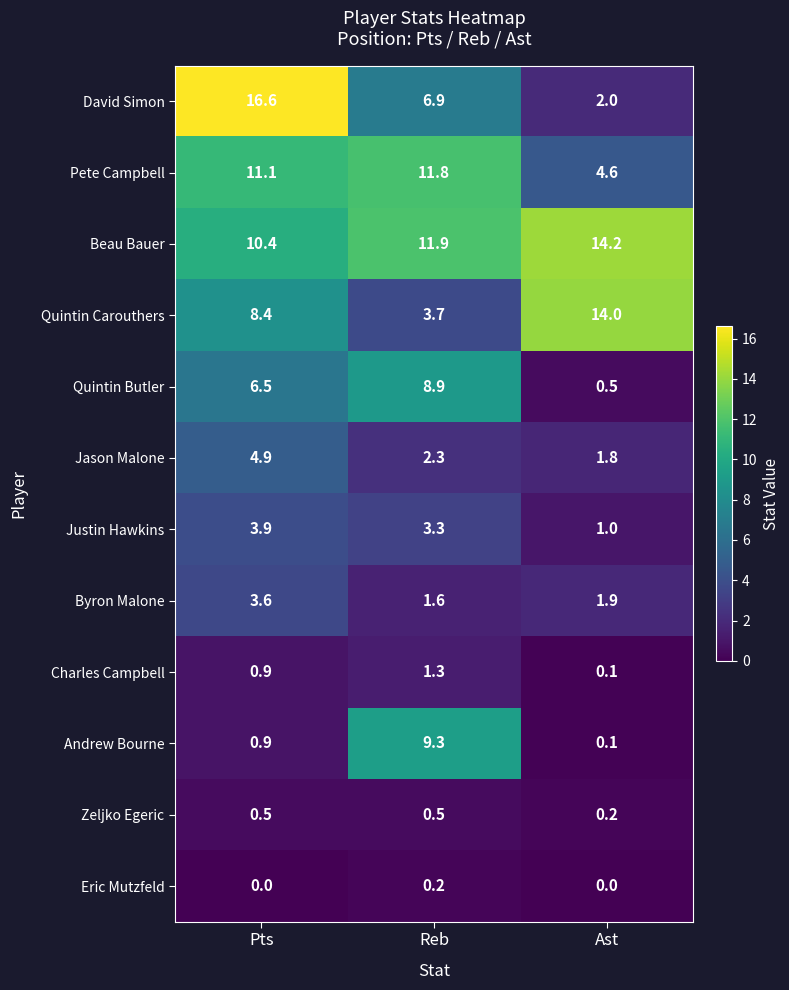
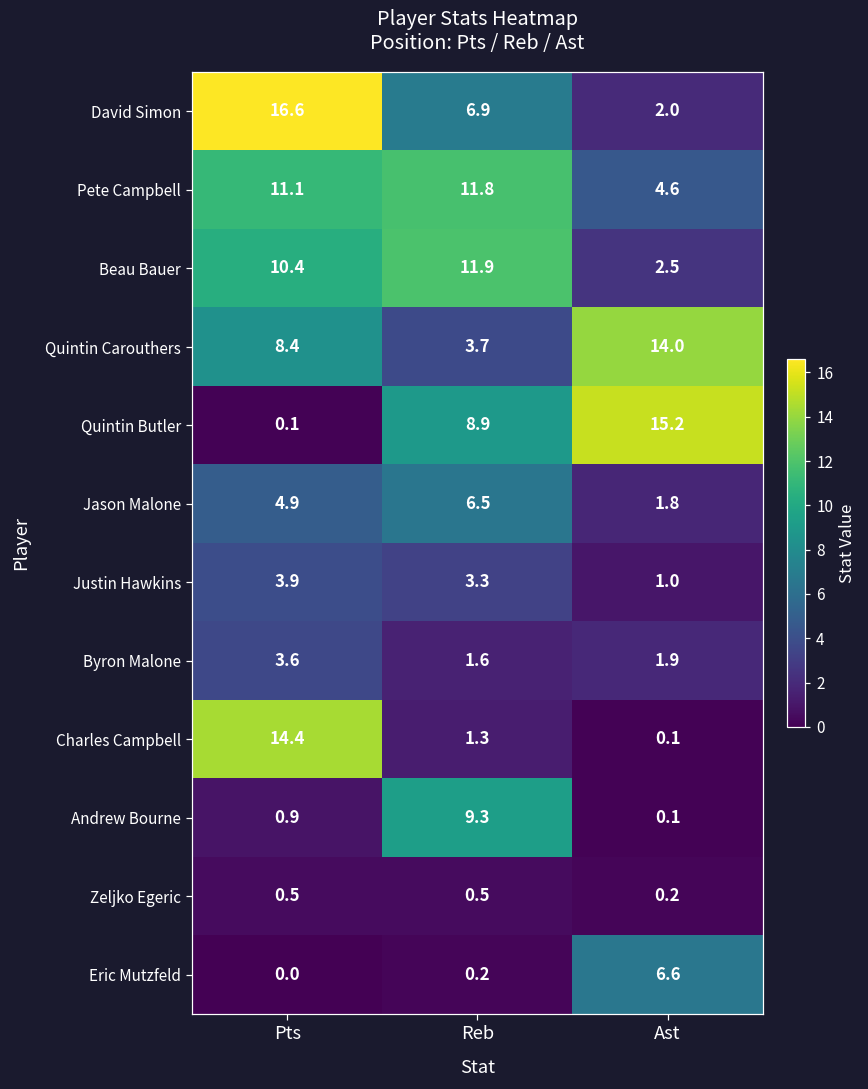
  {
    "David Simon": {
      "Pts": 16.6,
      "Reb": 6.9,
      "Ast": 2.0
    },
    "Pete Campbell": {
      "Pts": 11.1,
      "Reb": 11.8,
      "Ast": 4.6
    },
    "Beau Bauer": {
      "Pts": 10.4,
      "Reb": 11.9,
-     "Ast": 14.2
+     "Ast": 2.5
    },
    "Quintin Carouthers": {
      "Pts": 8.4,
      "Reb": 3.7,
      "Ast": 14.0
    },
    "Quintin Butler": {
-     "Pts": 6.5,
+     "Pts": 0.1,
      "Reb": 8.9,
-     "Ast": 0.5
+     "Ast": 15.2
    },
    "Jason Malone": {
      "Pts": 4.9,
-     "Reb": 2.3,
+     "Reb": 6.5,
      "Ast": 1.8
    },
    "Justin Hawkins": {
      "Pts": 3.9,
      "Reb": 3.3,
      "Ast": 1.0
    },
    "Byron Malone": {
      "Pts": 3.6,
      "Reb": 1.6,
      "Ast": 1.9
    },
    "Charles Campbell": {
-     "Pts": 0.9,
+     "Pts": 14.4,
      "Reb": 1.3,
      "Ast": 0.1
    },
    "Andrew Bourne": {
      "Pts": 0.9,
      "Reb": 9.3,
      "Ast": 0.1
    },
    "Zeljko Egeric": {
      "Pts": 0.5,
      "Reb": 0.5,
      "Ast": 0.2
    },
    "Eric Mutzfeld": {
      "Pts": 0.0,
      "Reb": 0.2,
-     "Ast": 0.0
+     "Ast": 6.6
    }
  }
